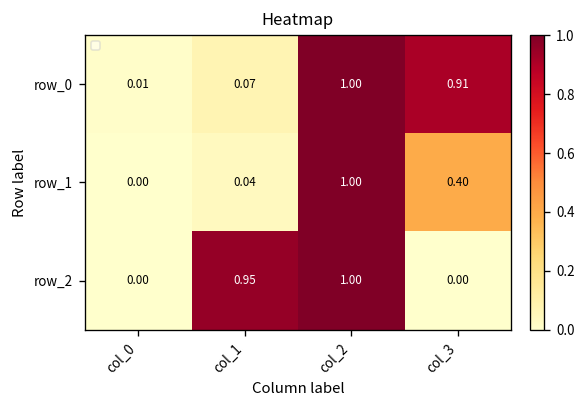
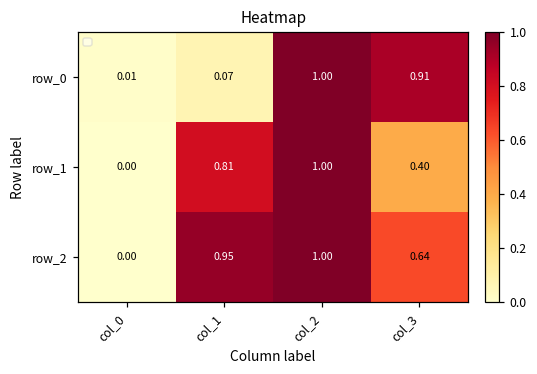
  {
    "row_0": {
      "col_0": 0.01,
      "col_1": 0.07,
      "col_2": 1.00,
      "col_3": 0.91
    },
    "row_1": {
      "col_0": 0.00,
-     "col_1": 0.04,
+     "col_1": 0.81,
      "col_2": 1.00,
      "col_3": 0.40
    },
    "row_2": {
      "col_0": 0.00,
      "col_1": 0.95,
      "col_2": 1.00,
-     "col_3": 0.00
+     "col_3": 0.64
    }
  }
